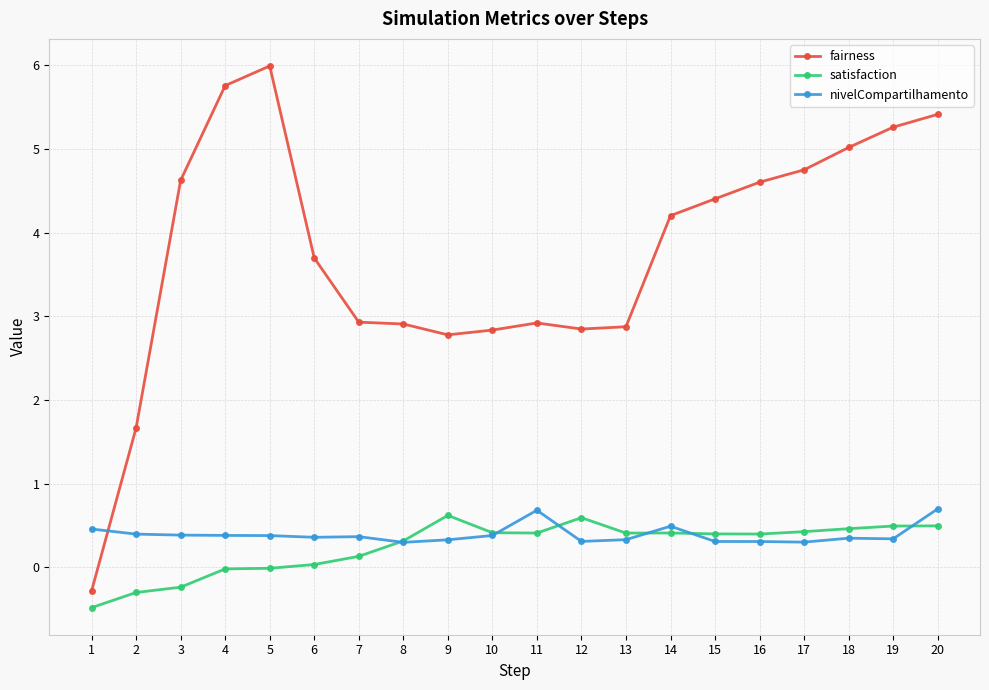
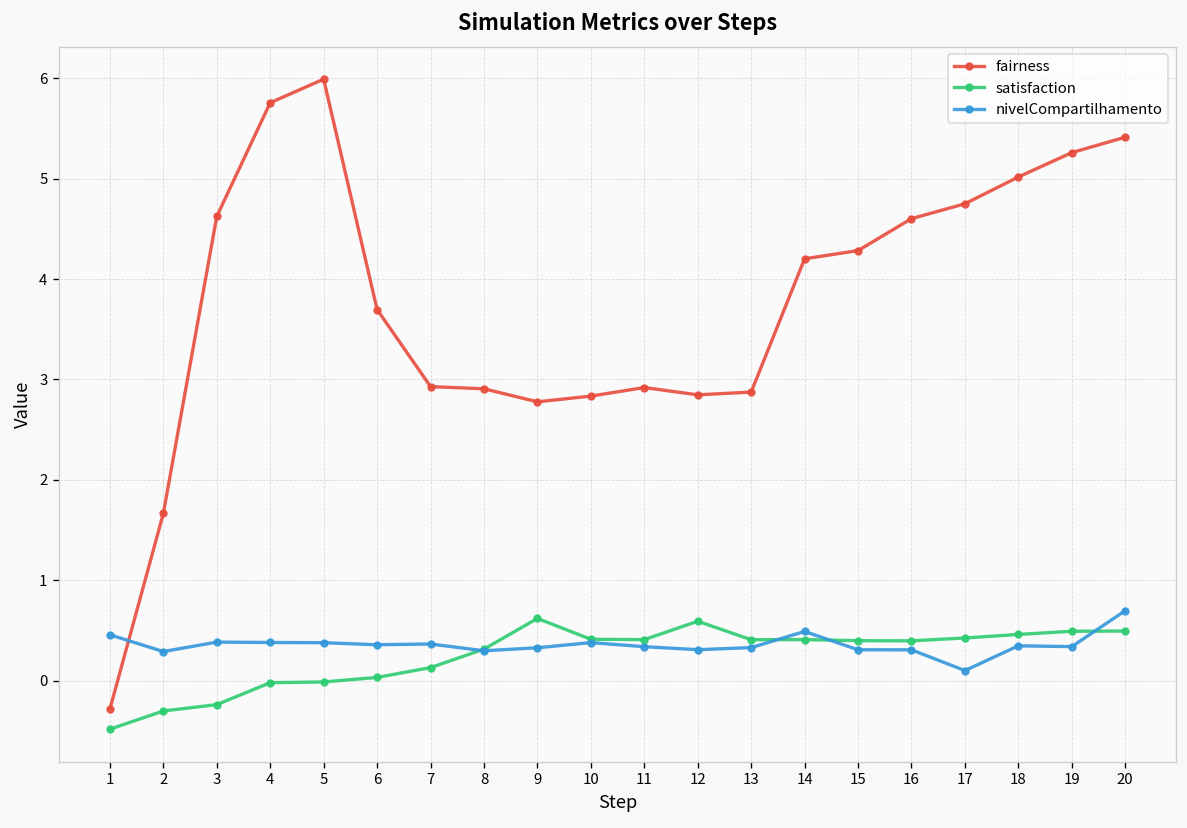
  {
    "fairness": {
      "1": -0.3,
      "2": 1.7,
      "3": 4.6,
      "4": 5.8,
      "5": 6.0,
      "6": 3.7,
      "7": 2.9,
      "8": 2.9,
      "9": 2.8,
      "10": 2.8,
      "11": 2.9,
      "12": 2.8,
      "13": 2.9,
      "14": 4.2,
-     "15": 4.4,
+     "15": 4.3,
      "16": 4.6,
      "17": 4.8,
      "18": 5.0,
      "19": 5.3,
      "20": 5.4
    },
    "satisfaction": {
      "1": -0.5,
      "2": -0.3,
      "3": -0.2,
      "4": 0.0,
      "5": 0.0,
      "6": 0.0,
      "7": 0.1,
      "9": 0.6,
      "10": 0.4,
      "11": 0.4,
      "12": 0.6,
      "13": 0.4,
      "14": 0.4,
      "15": 0.4,
      "16": 0.4,
      "17": 0.4,
      "18": 0.5,
      "19": 0.5,
      "20": 0.5
    },
    "nivelCompartilhamento": {
      "1": 0.5,
-     "2": 0.4,
+     "2": 0.3,
      "3": 0.4,
      "4": 0.4,
      "5": 0.4,
      "6": 0.4,
      "7": 0.4,
      "9": 0.3,
      "10": 0.4,
-     "11": 0.7,
+     "11": 0.3,
      "12": 0.3,
      "13": 0.3,
      "14": 0.5,
      "15": 0.3,
      "16": 0.3,
-     "17": 0.3,
+     "17": 0.1,
      "18": 0.3,
      "19": 0.3,
      "20": 0.7
    }
  }
